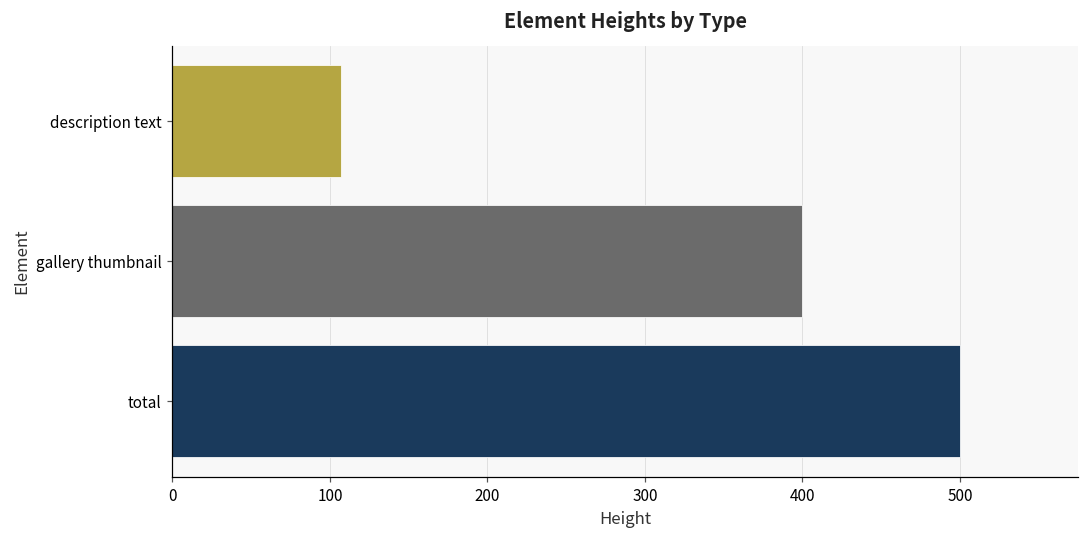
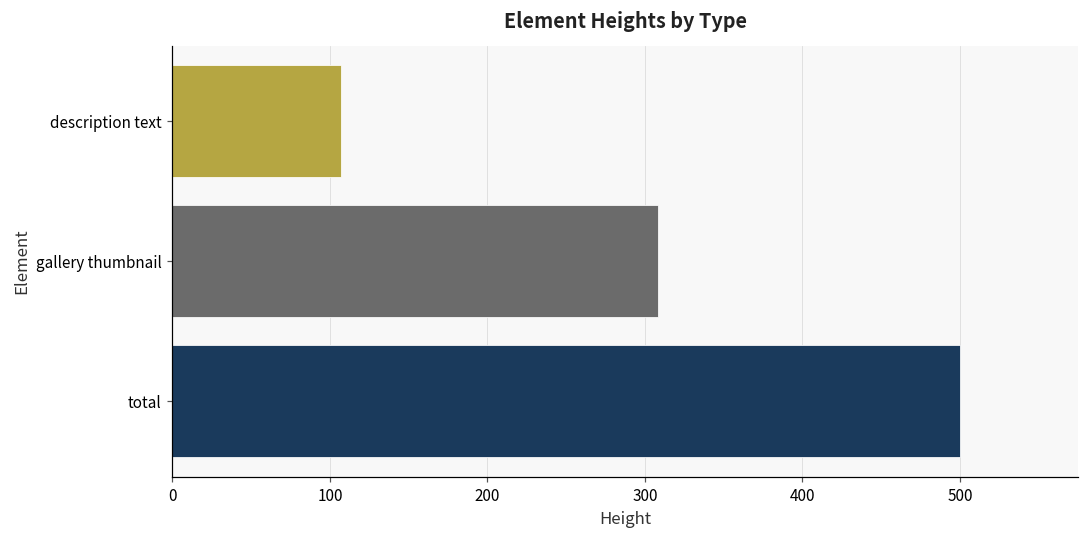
  {
    "description text": 107,
-   "gallery thumbnail": 400,
+   "gallery thumbnail": 308,
    "total": 500
  }
